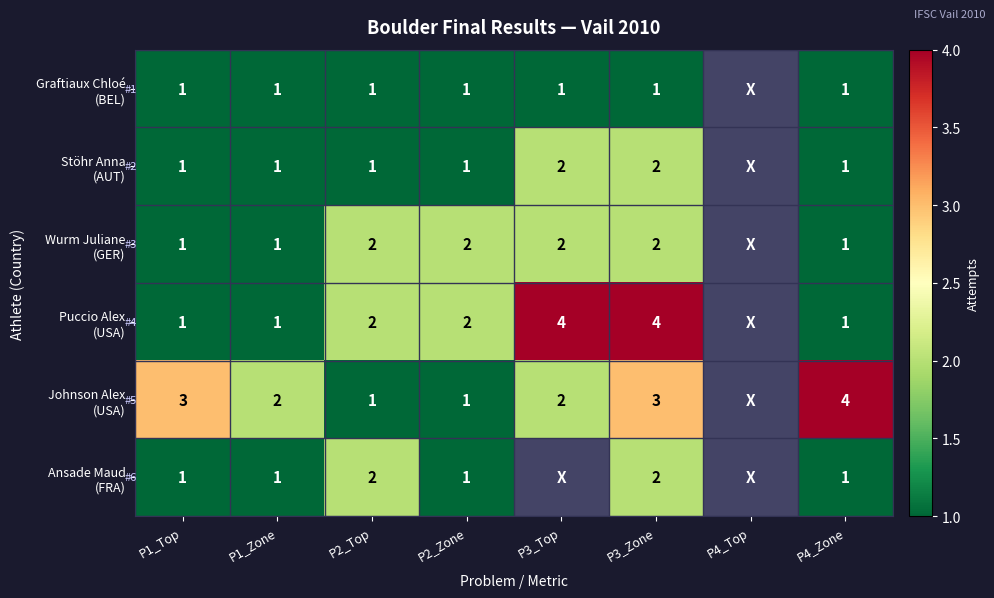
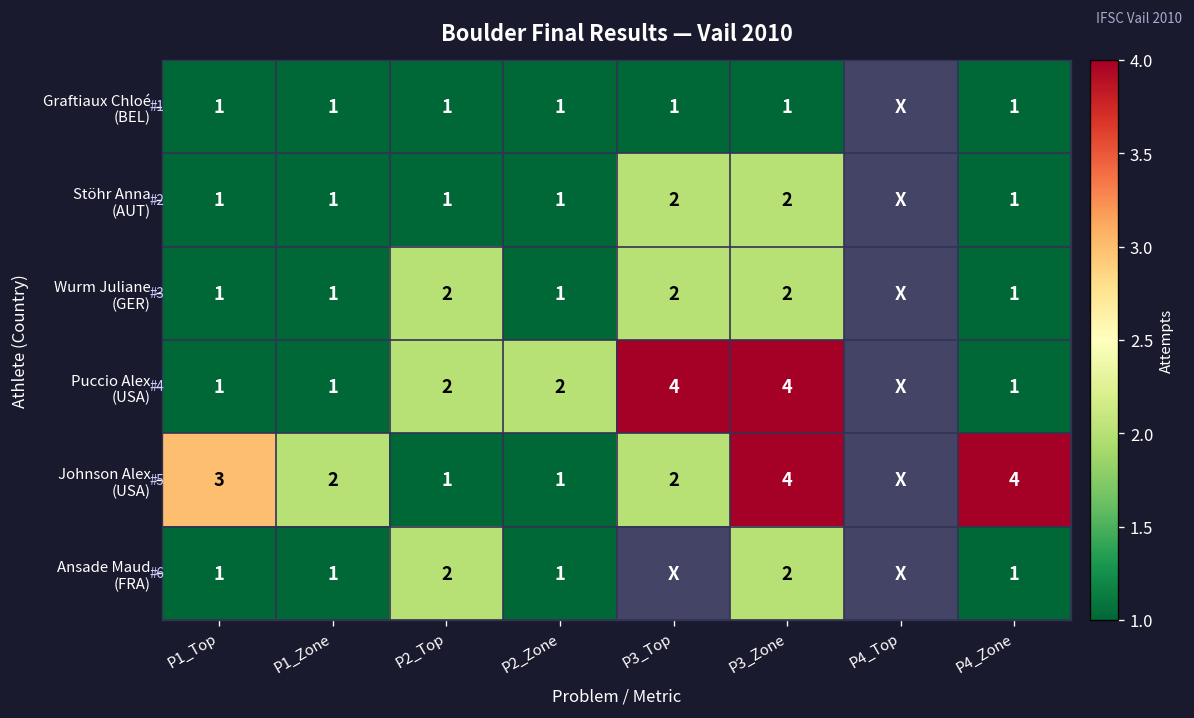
  {
    "Graftiaux Chloé (BEL)": {
      "P1_Top": 1,
      "P1_Zone": 1,
      "P2_Top": 1,
      "P2_Zone": 1,
      "P3_Top": 1,
      "P3_Zone": 1,
      "P4_Zone": 1
    },
    "Stöhr Anna (AUT)": {
      "P1_Top": 1,
      "P1_Zone": 1,
      "P2_Top": 1,
      "P2_Zone": 1,
      "P3_Top": 2,
      "P3_Zone": 2,
      "P4_Zone": 1
    },
    "Wurm Juliane (GER)": {
      "P1_Top": 1,
      "P1_Zone": 1,
      "P2_Top": 2,
-     "P2_Zone": 2,
+     "P2_Zone": 1,
      "P3_Top": 2,
      "P3_Zone": 2,
      "P4_Zone": 1
    },
    "Puccio Alex (USA)": {
      "P1_Top": 1,
      "P1_Zone": 1,
      "P2_Top": 2,
      "P2_Zone": 2,
      "P3_Top": 4,
      "P3_Zone": 4,
      "P4_Zone": 1
    },
    "Johnson Alex (USA)": {
      "P1_Top": 3,
      "P1_Zone": 2,
      "P2_Top": 1,
      "P2_Zone": 1,
      "P3_Top": 2,
-     "P3_Zone": 3,
+     "P3_Zone": 4,
      "P4_Zone": 4
    },
    "Ansade Maud (FRA)": {
      "P1_Top": 1,
      "P1_Zone": 1,
      "P2_Top": 2,
      "P2_Zone": 1,
      "P3_Zone": 2,
      "P4_Zone": 1
    }
  }
